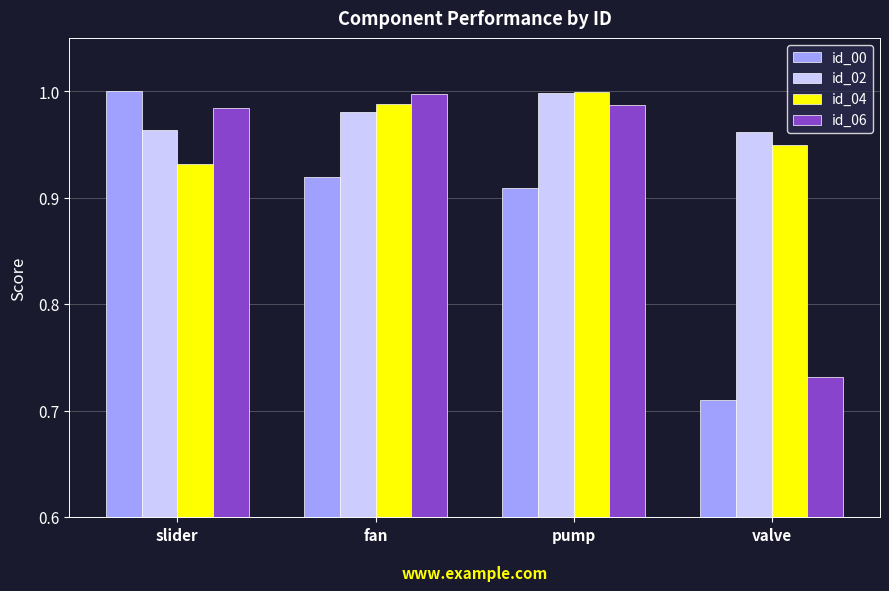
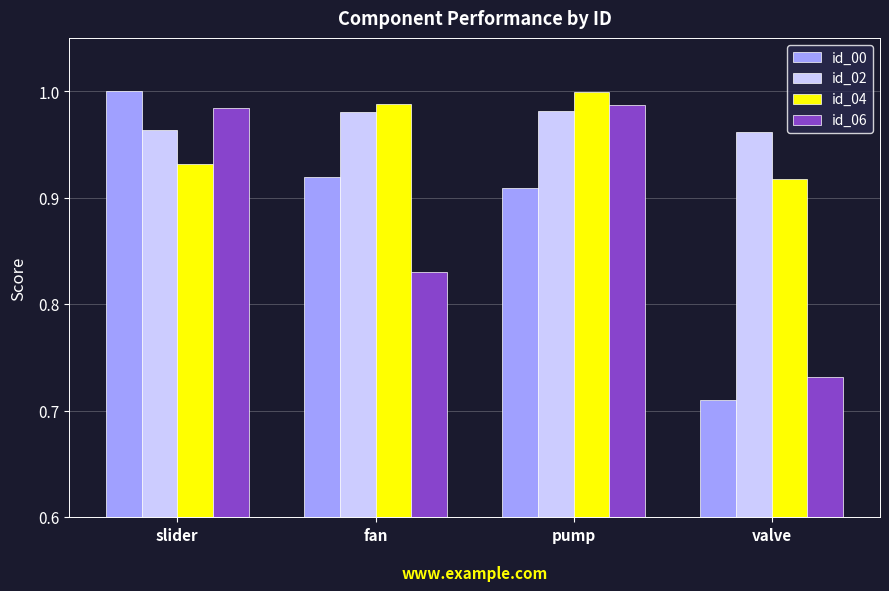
  {
    "id_00": {
      "slider": 1.000,
      "fan": 0.920,
      "pump": 0.909,
      "valve": 0.710
    },
    "id_02": {
      "slider": 0.964,
      "fan": 0.981,
-     "pump": 0.999,
+     "pump": 0.982,
      "valve": 0.962
    },
    "id_04": {
      "slider": 0.932,
      "fan": 0.989,
      "pump": 0.999,
-     "valve": 0.950
+     "valve": 0.918
    },
    "id_06": {
      "slider": 0.984,
-     "fan": 0.997,
+     "fan": 0.830,
      "pump": 0.987,
      "valve": 0.731
    }
  }
